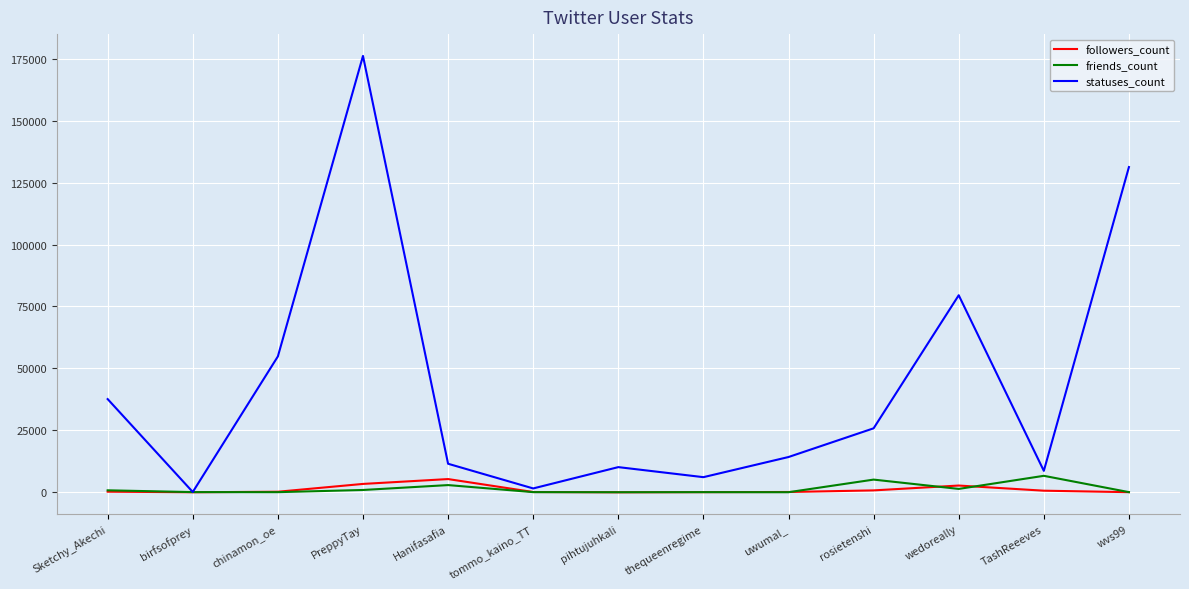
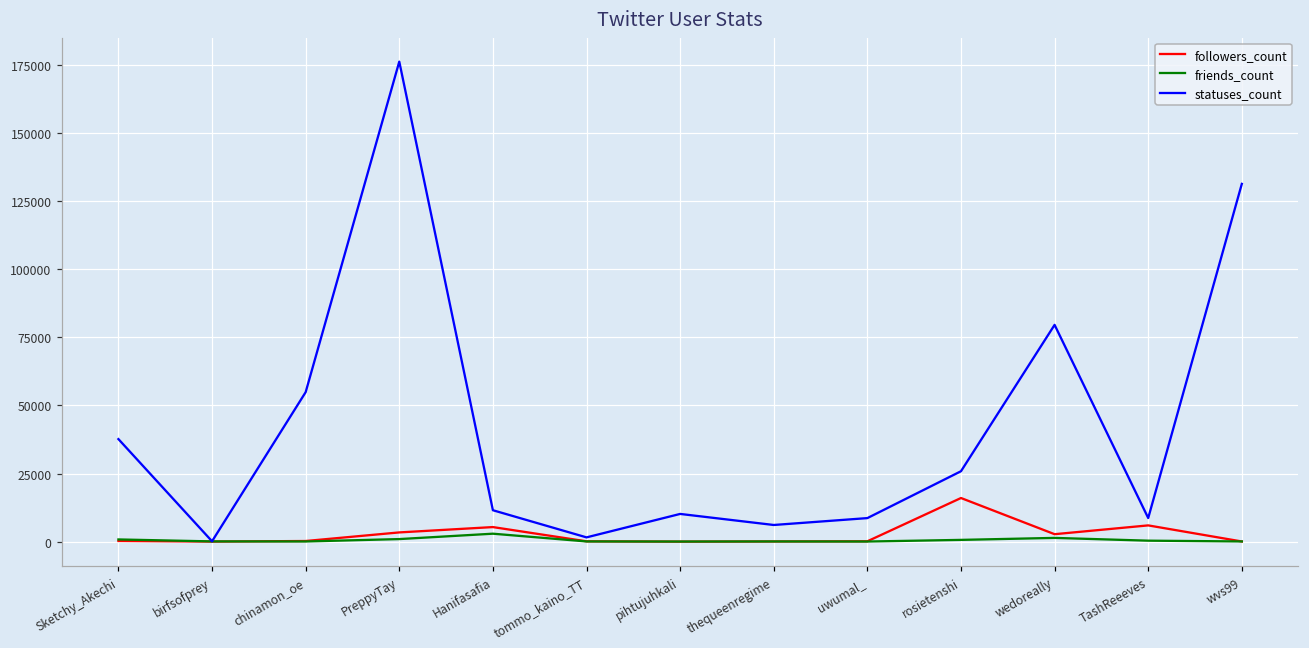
  {
    "followers_count": {
      "PreppyTay": 3000,
      "Hanifasafia": 5000,
-     "rosietenshi": 1000,
+     "rosietenshi": 16000,
      "wedoreally": 3000,
-     "TashReeeves": 1000
+     "TashReeeves": 6000
    },
    "friends_count": {
      "PreppyTay": 1000,
      "Hanifasafia": 3000,
-     "rosietenshi": 5000,
+     "rosietenshi": 1000,
      "wedoreally": 1000,
-     "TashReeeves": 7000
+     "TashReeeves": 0
    },
    "statuses_count": {
      "Sketchy_Akechi": 38000,
      "chinamon_oe": 55000,
      "PreppyTay": 176000,
      "Hanifasafia": 12000,
      "tommo_kaino_TT": 2000,
      "pihtujuhkali": 10000,
      "thequeenregime": 6000,
-     "uwumal_": 14000,
+     "uwumal_": 9000,
      "rosietenshi": 26000,
      "wedoreally": 80000,
      "TashReeeves": 9000,
      "wvs99": 131000
    }
  }
